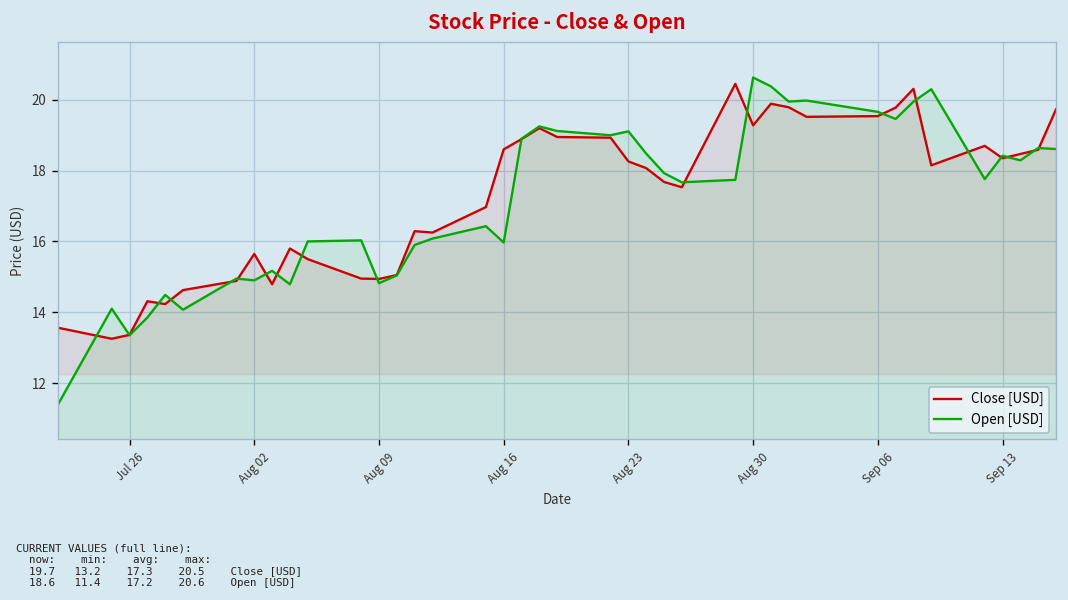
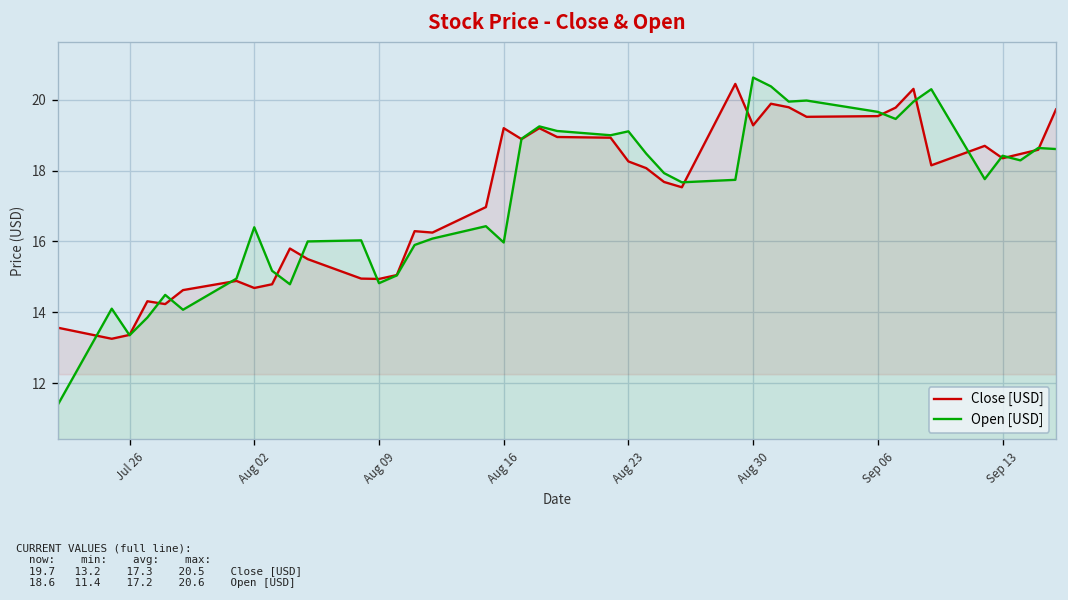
  {
    "Close [USD]": {
-     "Aug 02": 15.6,
+     "Aug 02": 14.7,
      "Aug 09": 14.9,
-     "Aug 16": 18.6,
+     "Aug 16": 19.2,
      "Aug 23": 18.3,
      "Aug 30": 19.3,
      "Sep 06": 19.5
    },
    "Open [USD]": {
-     "Aug 02": 14.9,
+     "Aug 02": 16.4,
      "Aug 09": 14.8,
      "Aug 16": 16.0,
      "Aug 23": 19.1,
      "Aug 30": 20.6,
      "Sep 06": 19.7
    }
  }
